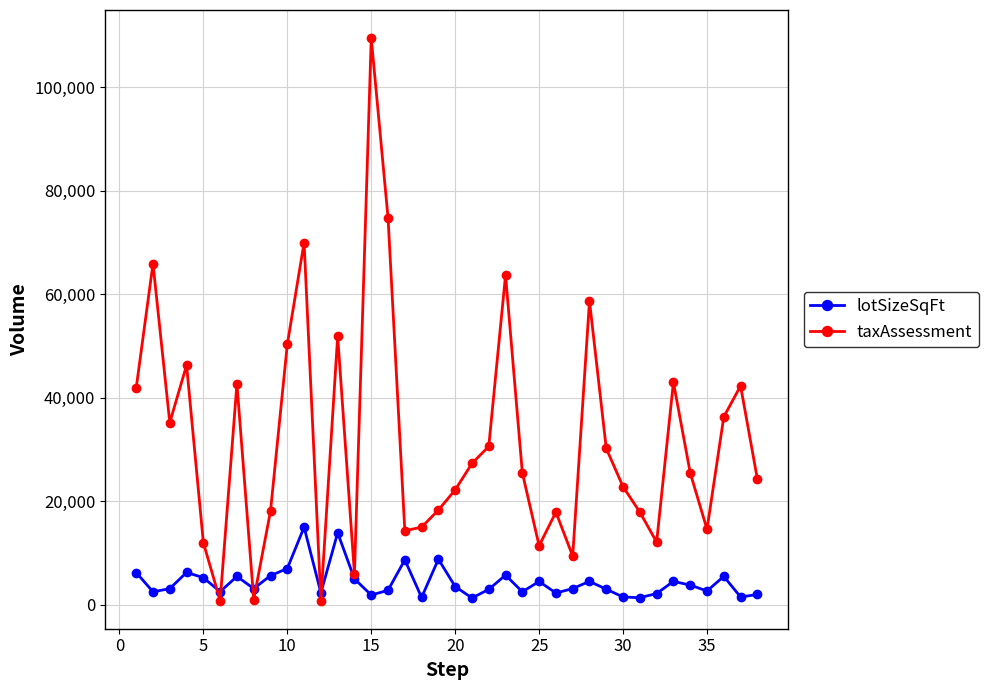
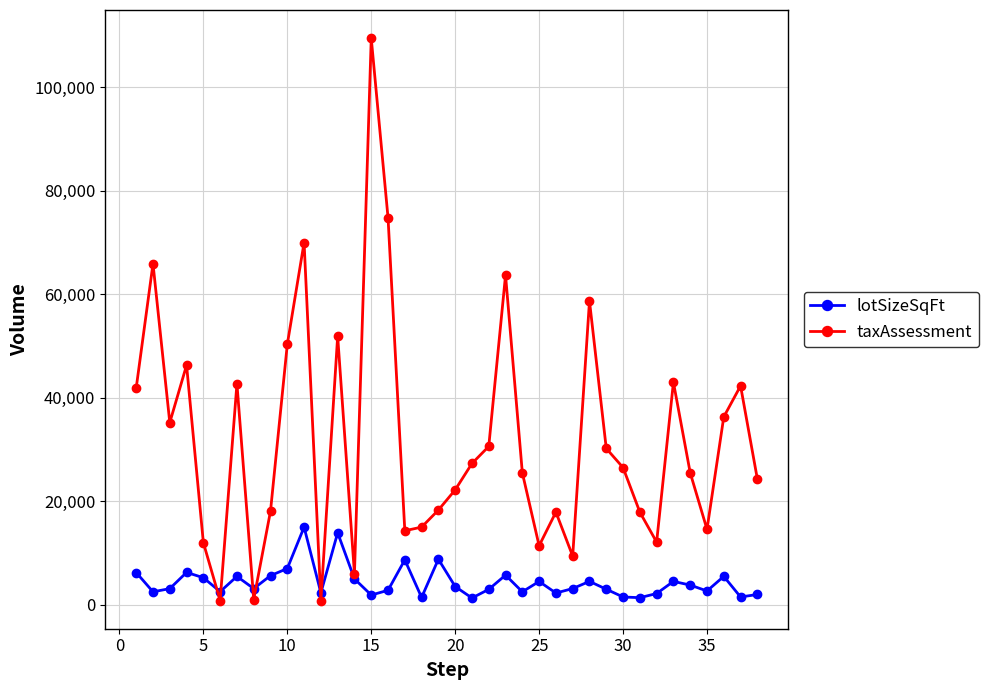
  {
    "lotSizeSqFt": {
      "5": "5,000",
      "10": "7,000",
      "15": "2,000",
      "20": "4,000",
      "25": "5,000",
      "30": "2,000",
      "35": "3,000"
    },
    "taxAssessment": {
      "5": "12,000",
      "10": "50,000",
      "15": "110,000",
      "20": "22,000",
      "25": "11,000",
-     "30": "23,000",
+     "30": "27,000",
      "35": "15,000"
    }
  }
